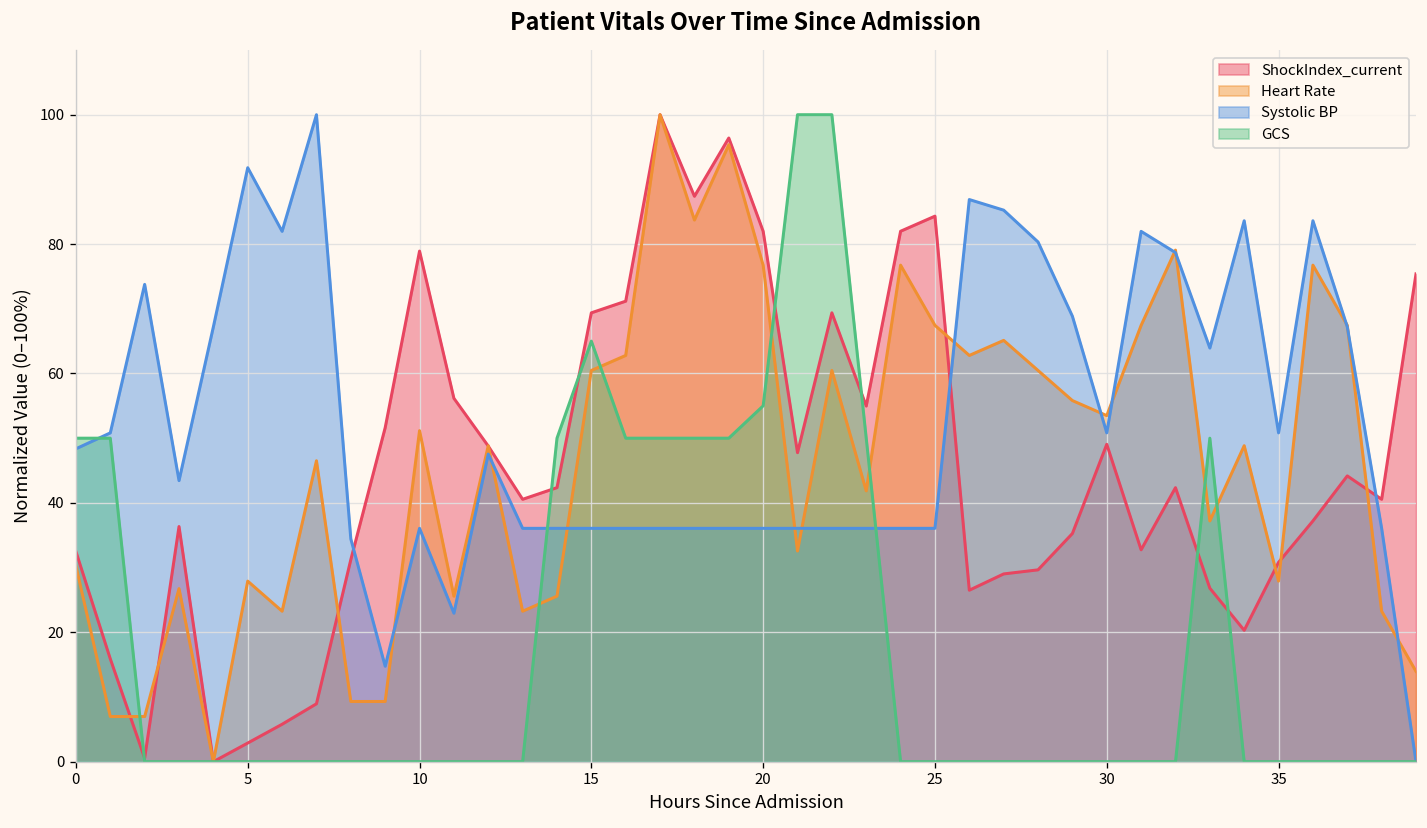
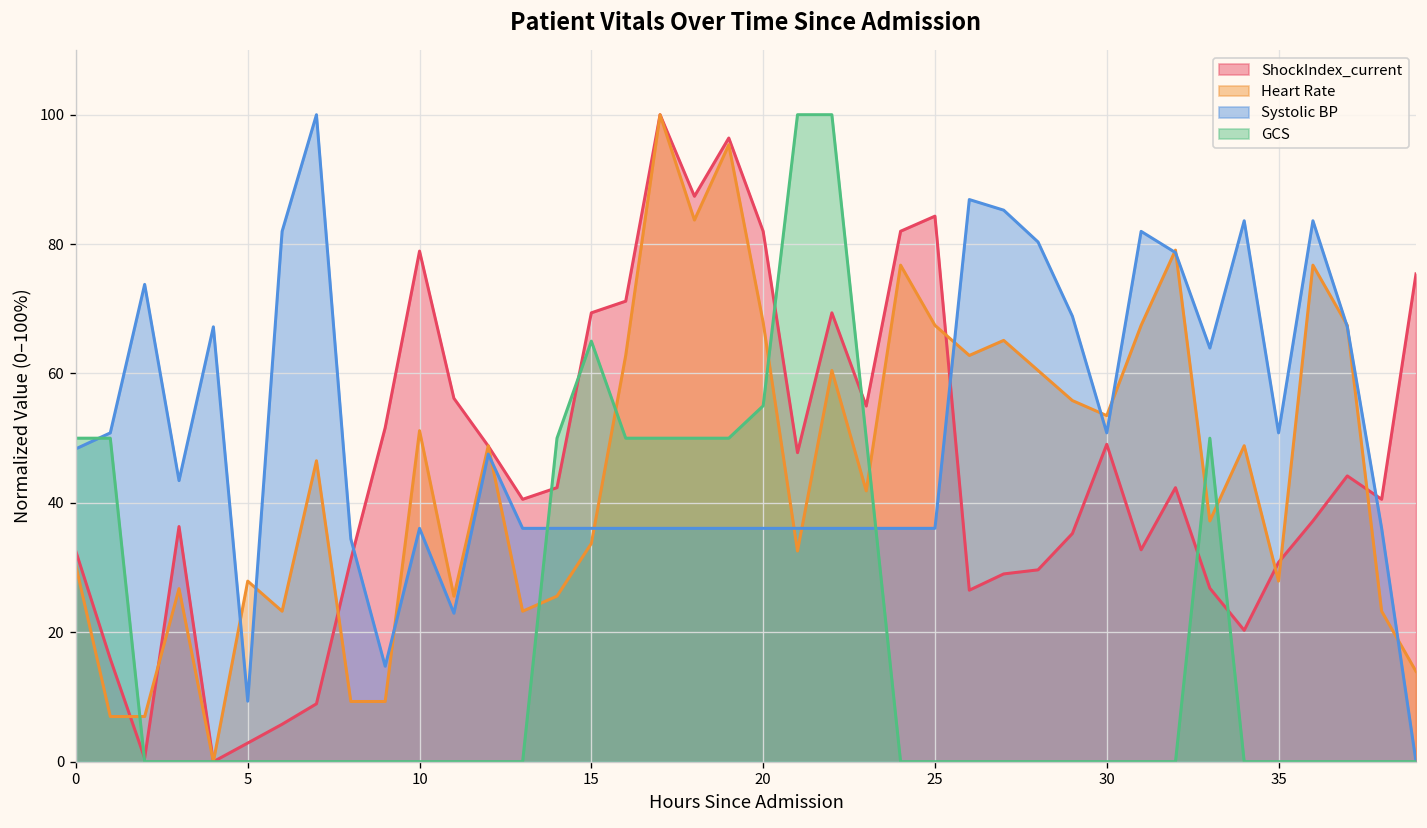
  {
    "ShockIndex_current": {
      "0": 32,
      "5": 3,
      "10": 79,
      "15": 69,
      "20": 82,
      "25": 84,
      "30": 49,
      "35": 31
    },
    "Heart Rate": {
      "0": 30,
      "5": 28,
      "10": 51,
-     "15": 60,
-     "20": 77,
+     "15": 34,
+     "20": 68,
      "25": 67,
      "30": 53,
      "35": 28
    },
    "Systolic BP": {
      "0": 48,
-     "5": 92,
+     "5": 9,
      "10": 36,
      "15": 36,
      "20": 36,
      "25": 36,
      "30": 51,
      "35": 51
    },
    "GCS": {
      "0": 50,
      "5": 0,
      "10": 0,
      "15": 65,
      "20": 55,
      "25": 0,
      "30": 0,
      "35": 0
    }
  }
